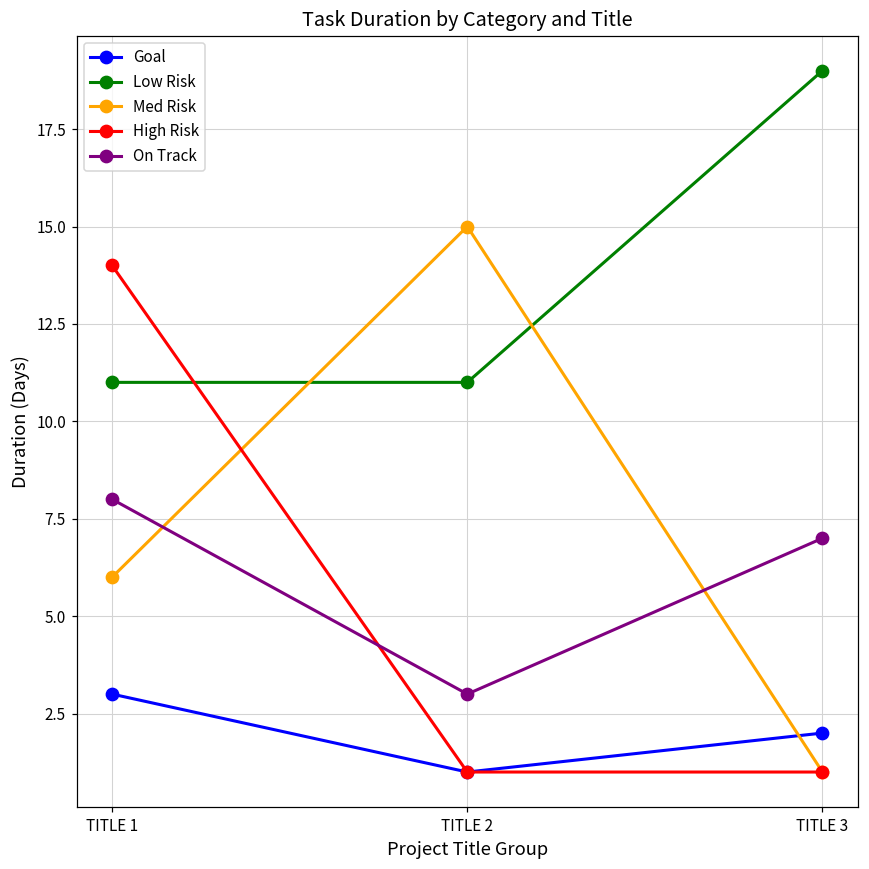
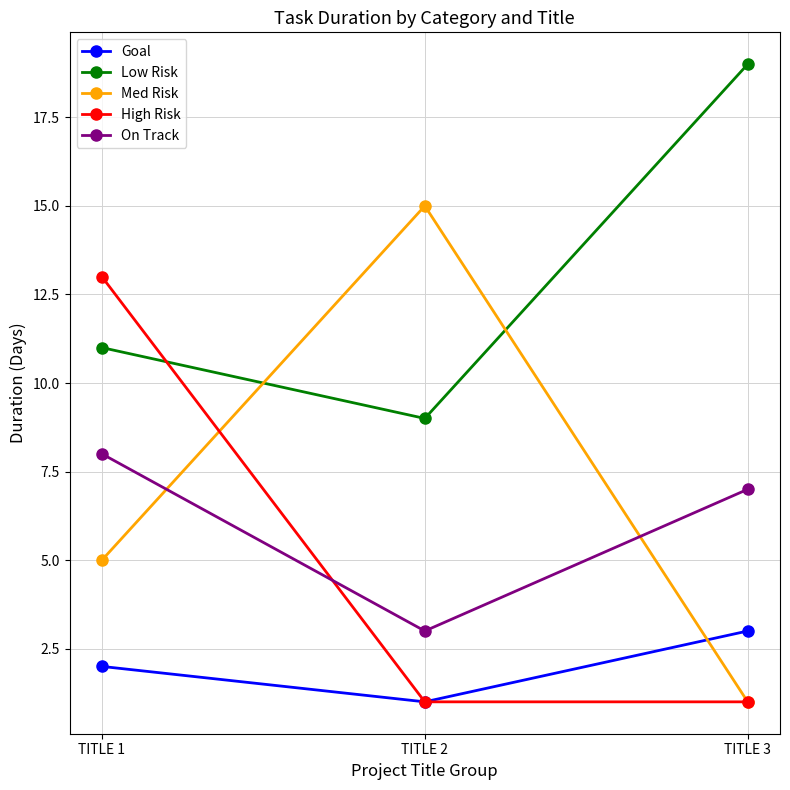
  {
    "Goal": {
-     "TITLE 1": 3,
-     "TITLE 3": 2
+     "TITLE 1": 2,
+     "TITLE 3": 3
    },
    "Low Risk": {
      "TITLE 1": 11,
-     "TITLE 2": 11,
+     "TITLE 2": 9,
      "TITLE 3": 19
    },
    "Med Risk": {
-     "TITLE 1": 6,
+     "TITLE 1": 5,
      "TITLE 2": 15
    },
    "High Risk": {
-     "TITLE 1": 14
+     "TITLE 1": 13
    },
    "On Track": {
      "TITLE 1": 8,
      "TITLE 2": 3,
      "TITLE 3": 7
    }
  }
